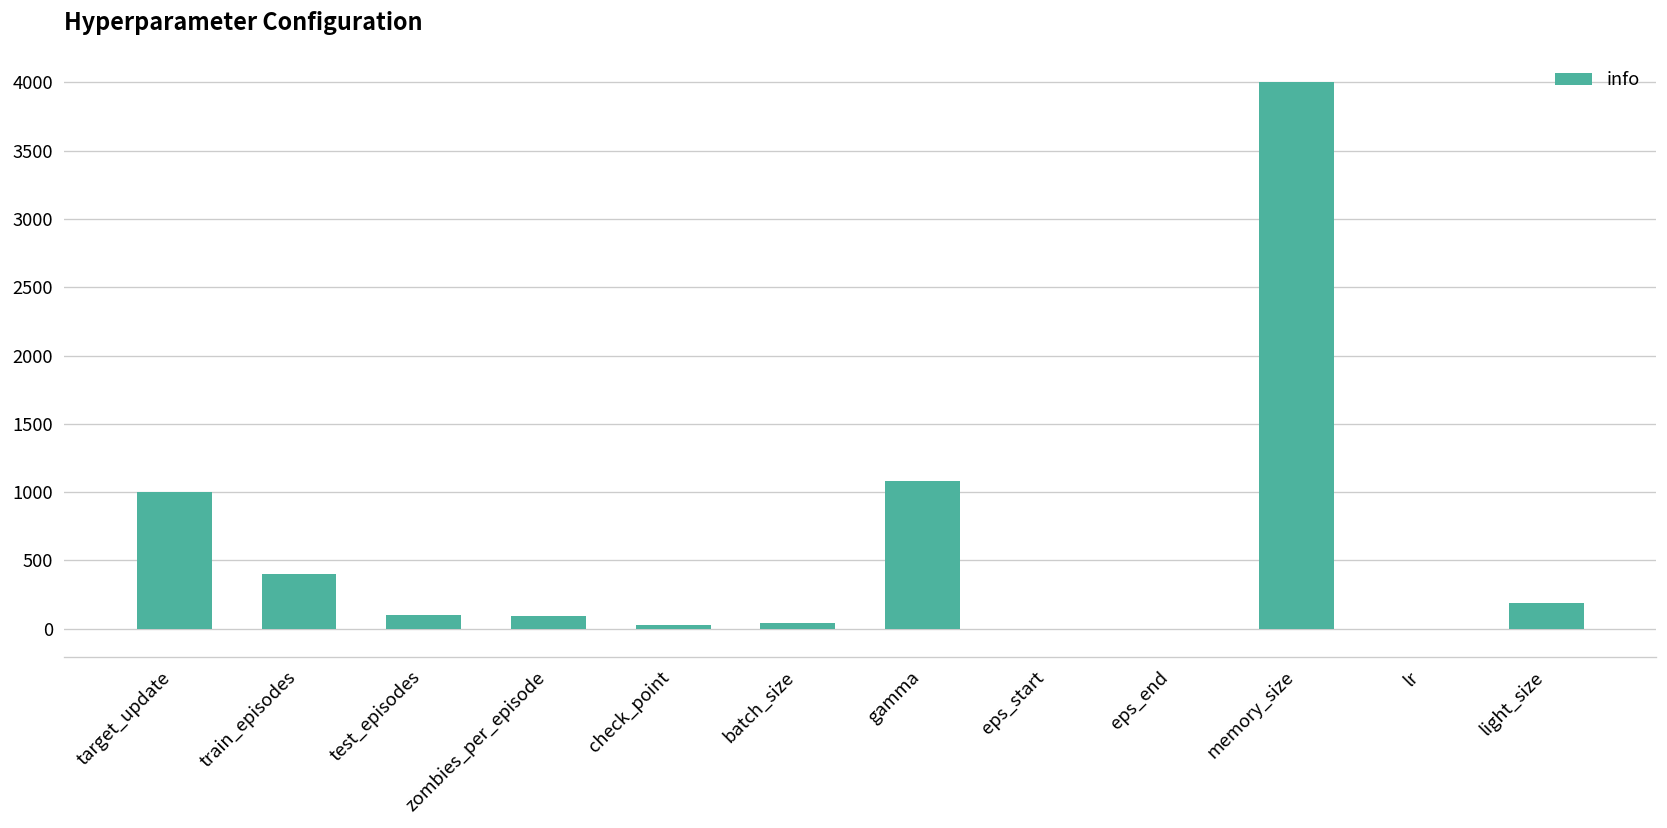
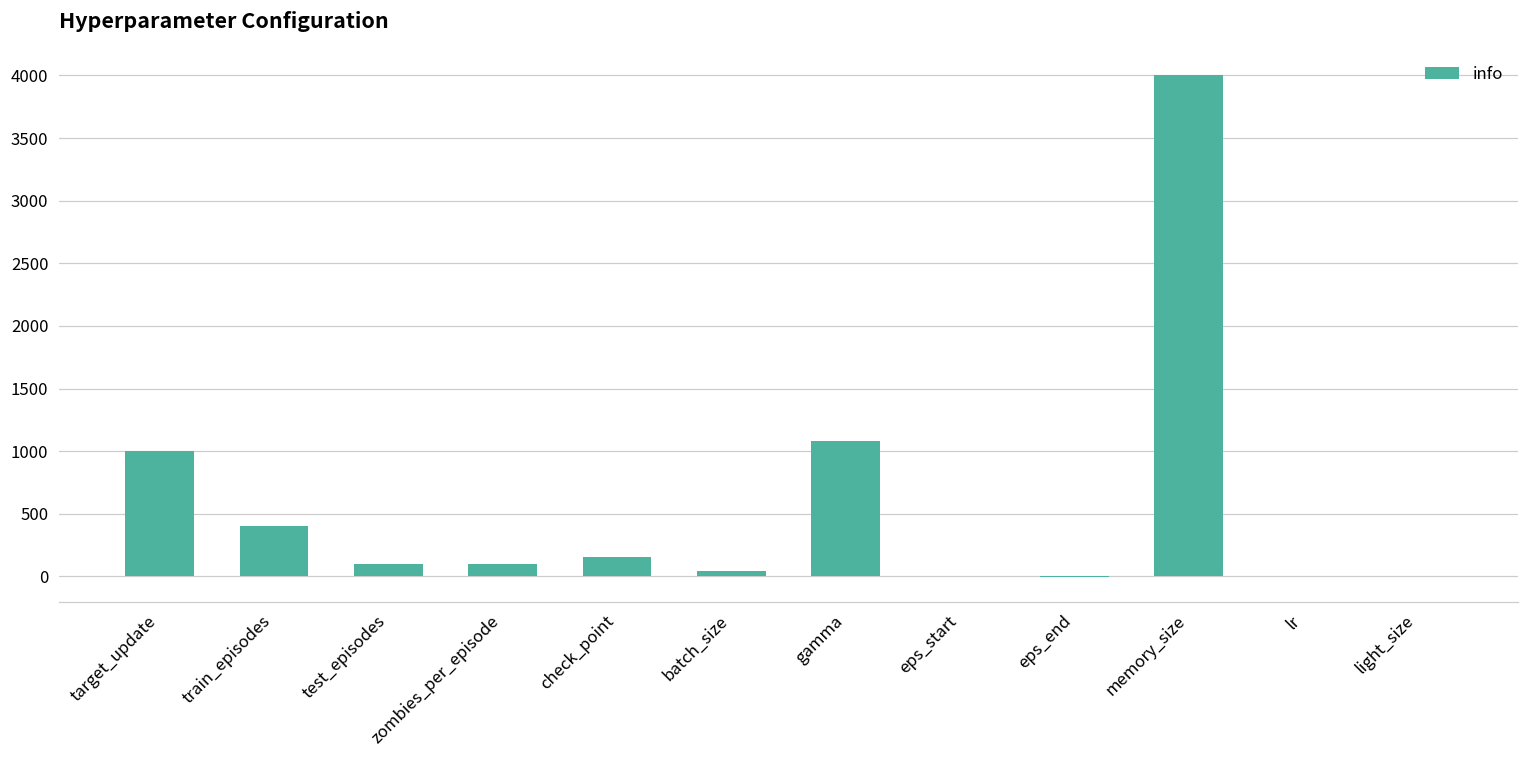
  {
    "target_update": 1000,
    "train_episodes": 400,
    "test_episodes": 100,
    "zombies_per_episode": 100,
-   "check_point": 30,
+   "check_point": 160,
    "batch_size": 40,
    "gamma": 1080,
    "memory_size": 4000,
-   "light_size": 190
+   "light_size": 0
  }
